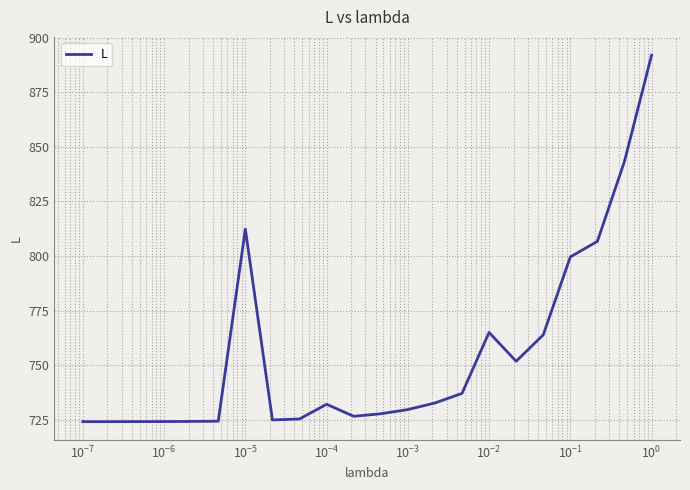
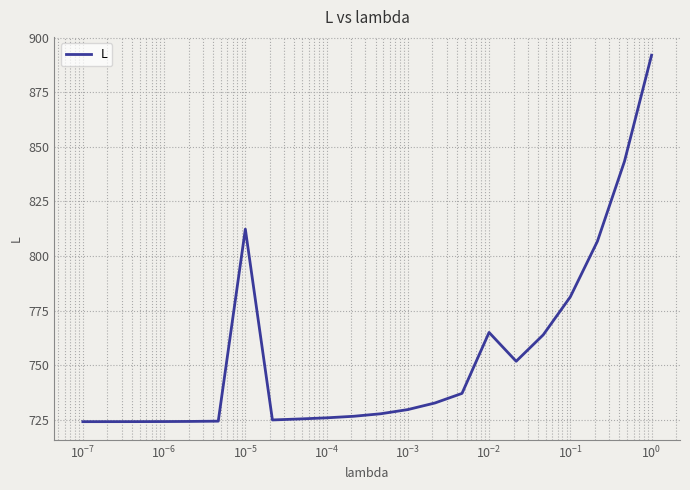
  {
    "10^-7": 724,
    "10^-6": 724,
    "10^-5": 812,
-   "10^-4": 732,
+   "10^-4": 726,
    "10^-3": 730,
    "10^-2": 765,
-   "10^-1": 800,
+   "10^-1": 781,
    "10^0": 892
  }
